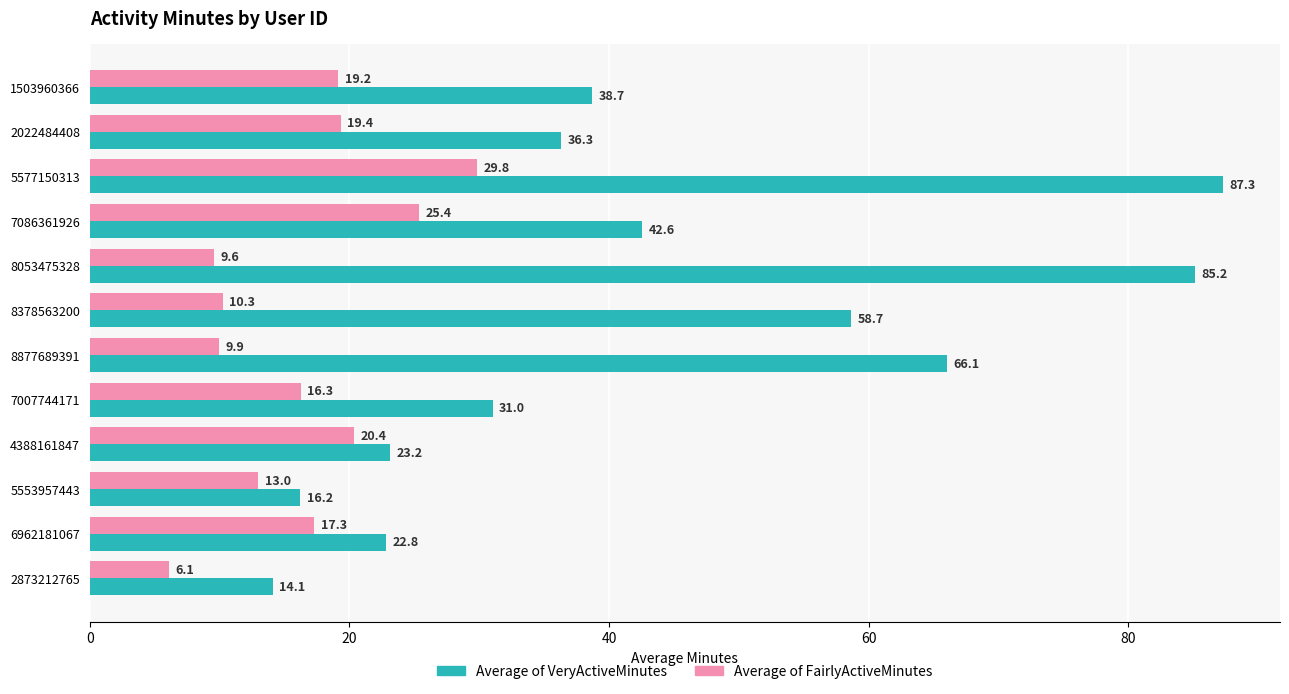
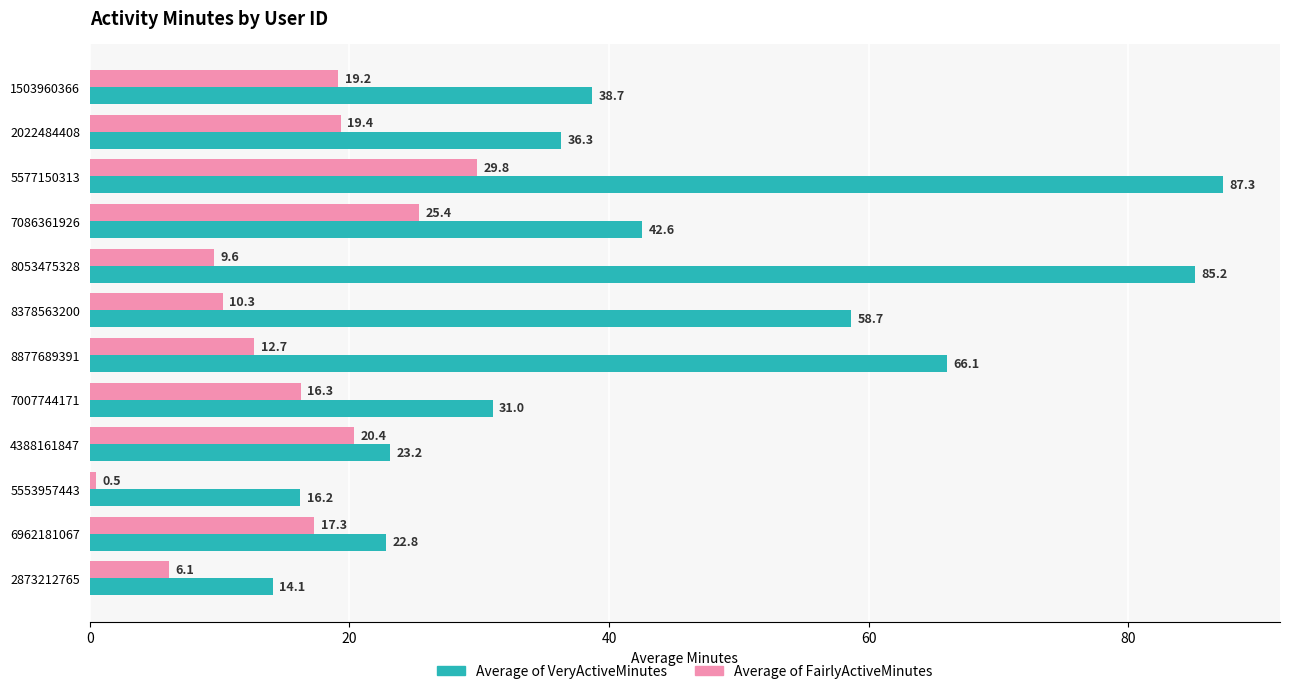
  {
    "Average of VeryActiveMinutes": {
      "1503960366": 38.7,
      "2022484408": 36.3,
      "5577150313": 87.3,
      "7086361926": 42.6,
      "8053475328": 85.2,
      "8378563200": 58.7,
      "8877689391": 66.1,
      "7007744171": 31.0,
      "4388161847": 23.2,
      "5553957443": 16.2,
      "6962181067": 22.8,
      "2873212765": 14.1
    },
    "Average of FairlyActiveMinutes": {
      "1503960366": 19.2,
      "2022484408": 19.4,
      "5577150313": 29.8,
      "7086361926": 25.4,
      "8053475328": 9.6,
      "8378563200": 10.3,
-     "8877689391": 9.9,
+     "8877689391": 12.7,
      "7007744171": 16.3,
      "4388161847": 20.4,
-     "5553957443": 13.0,
+     "5553957443": 0.5,
      "6962181067": 17.3,
      "2873212765": 6.1
    }
  }
